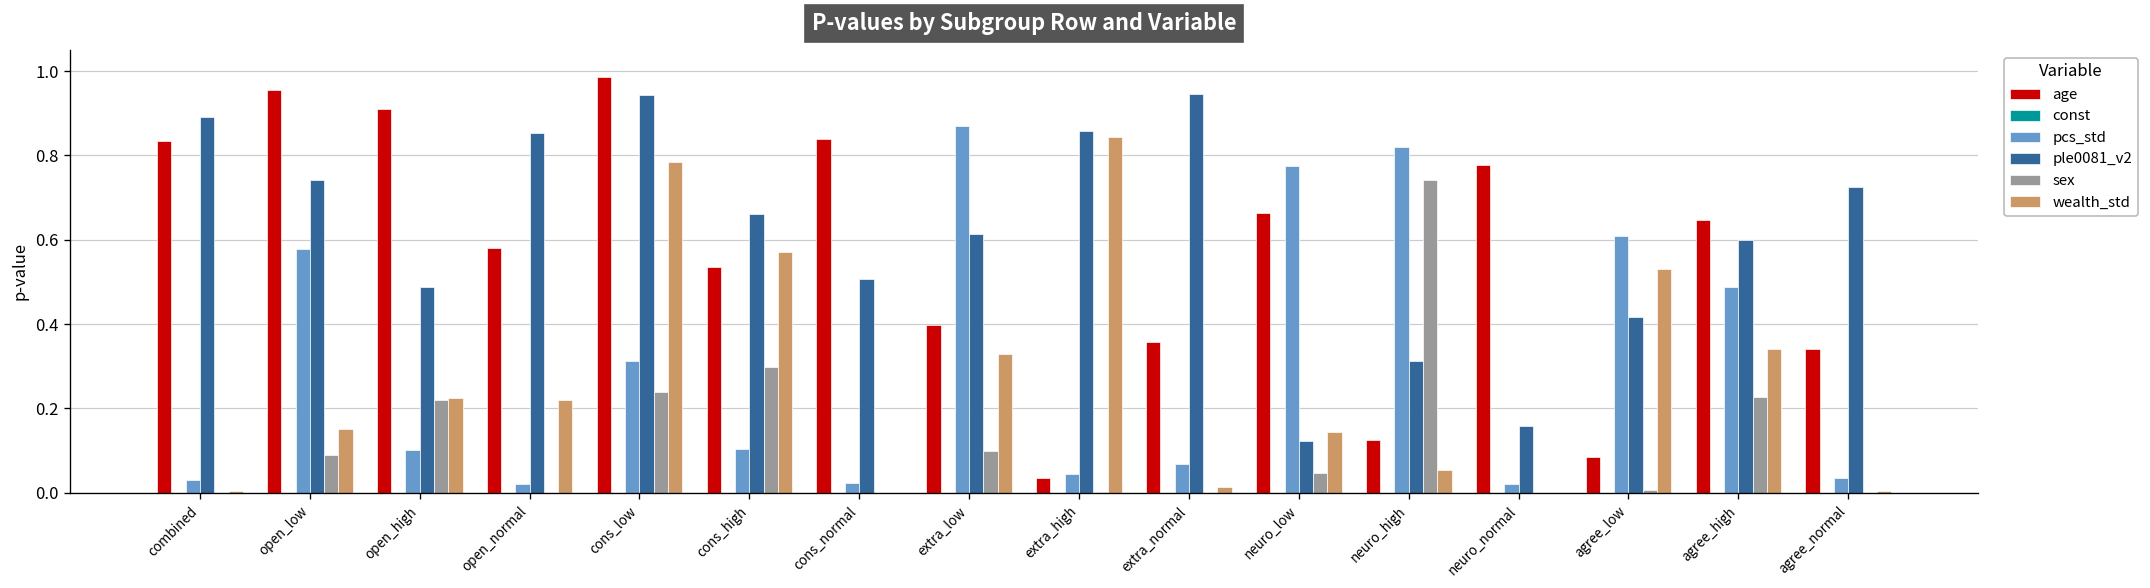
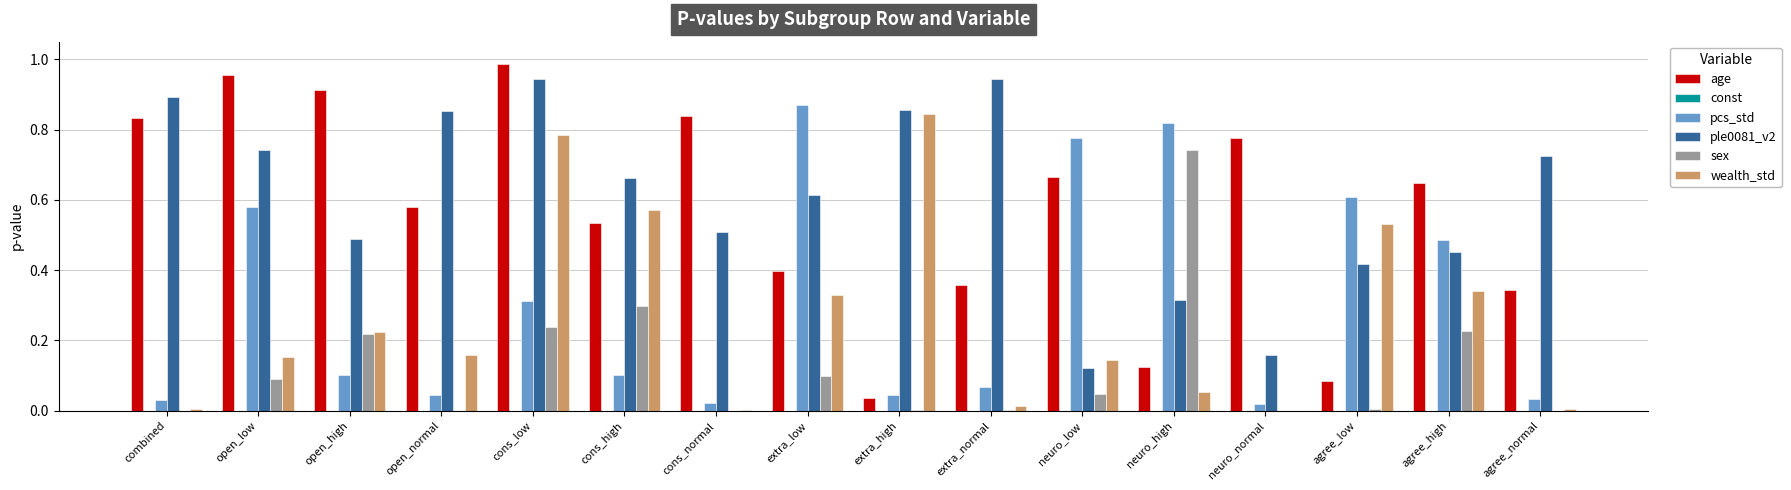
  {
    "age": {
      "combined": 0.83,
      "open_low": 0.95,
      "open_high": 0.91,
      "open_normal": 0.58,
      "cons_low": 0.99,
      "cons_high": 0.53,
      "cons_normal": 0.84,
      "extra_low": 0.40,
      "extra_high": 0.04,
      "extra_normal": 0.36,
      "neuro_low": 0.66,
      "neuro_high": 0.12,
      "neuro_normal": 0.78,
      "agree_low": 0.09,
      "agree_high": 0.65,
      "agree_normal": 0.34
    },
    "pcs_std": {
      "combined": 0.03,
      "open_low": 0.58,
      "open_high": 0.10,
-     "open_normal": 0.02,
+     "open_normal": 0.04,
      "cons_low": 0.31,
      "cons_high": 0.10,
      "cons_normal": 0.02,
      "extra_low": 0.87,
      "extra_high": 0.04,
      "extra_normal": 0.07,
      "neuro_low": 0.78,
      "neuro_high": 0.82,
      "neuro_normal": 0.02,
      "agree_low": 0.61,
      "agree_high": 0.49,
      "agree_normal": 0.03
    },
    "ple0081_v2": {
      "combined": 0.89,
      "open_low": 0.74,
      "open_high": 0.49,
      "open_normal": 0.85,
      "cons_low": 0.94,
      "cons_high": 0.66,
      "cons_normal": 0.51,
      "extra_low": 0.61,
      "extra_high": 0.86,
      "extra_normal": 0.94,
      "neuro_low": 0.12,
      "neuro_high": 0.31,
      "neuro_normal": 0.16,
      "agree_low": 0.42,
-     "agree_high": 0.60,
+     "agree_high": 0.45,
      "agree_normal": 0.72
    },
    "sex": {
      "open_low": 0.09,
      "open_high": 0.22,
      "cons_low": 0.24,
      "cons_high": 0.30,
      "extra_low": 0.10,
      "neuro_low": 0.05,
      "neuro_high": 0.74,
      "agree_high": 0.23
    },
    "wealth_std": {
      "open_low": 0.15,
      "open_high": 0.22,
-     "open_normal": 0.22,
+     "open_normal": 0.16,
      "cons_low": 0.78,
      "cons_high": 0.57,
      "extra_low": 0.33,
      "extra_high": 0.84,
      "extra_normal": 0.01,
      "neuro_low": 0.14,
      "neuro_high": 0.05,
      "agree_low": 0.53,
      "agree_high": 0.34
    }
  }
